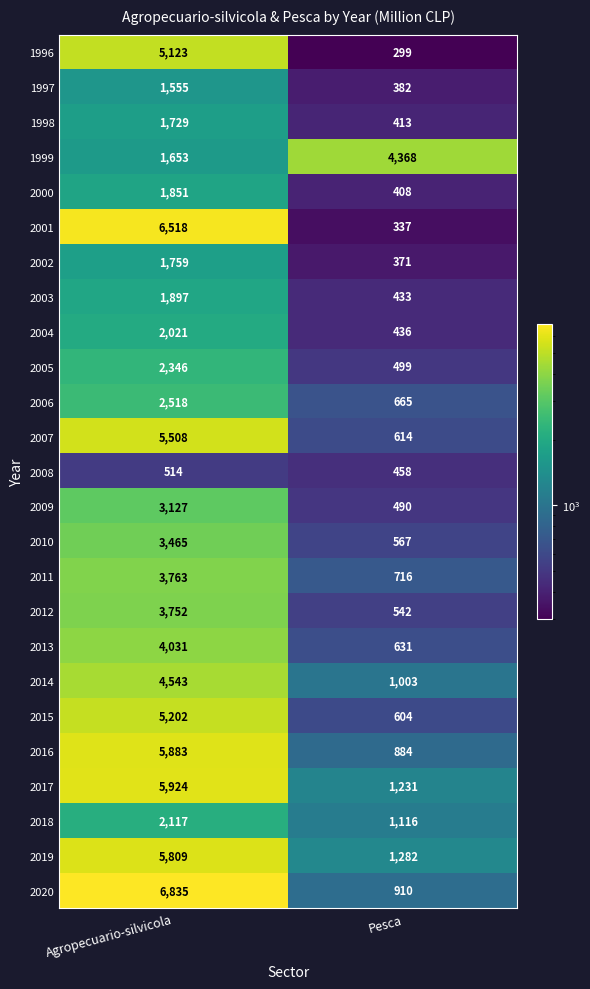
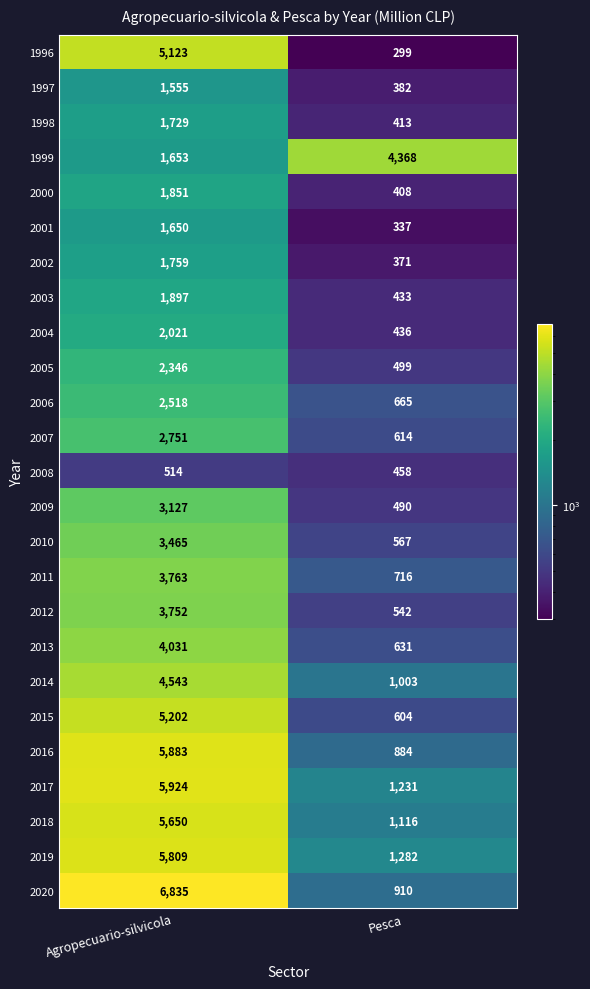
  {
    "1996": {
      "Agropecuario-silvicola": "5,123",
      "Pesca": "299"
    },
    "1997": {
      "Agropecuario-silvicola": "1,555",
      "Pesca": "382"
    },
    "1998": {
      "Agropecuario-silvicola": "1,729",
      "Pesca": "413"
    },
    "1999": {
      "Agropecuario-silvicola": "1,653",
      "Pesca": "4,368"
    },
    "2000": {
      "Agropecuario-silvicola": "1,851",
      "Pesca": "408"
    },
    "2001": {
-     "Agropecuario-silvicola": "6,518",
+     "Agropecuario-silvicola": "1,650",
      "Pesca": "337"
    },
    "2002": {
      "Agropecuario-silvicola": "1,759",
      "Pesca": "371"
    },
    "2003": {
      "Agropecuario-silvicola": "1,897",
      "Pesca": "433"
    },
    "2004": {
      "Agropecuario-silvicola": "2,021",
      "Pesca": "436"
    },
    "2005": {
      "Agropecuario-silvicola": "2,346",
      "Pesca": "499"
    },
    "2006": {
      "Agropecuario-silvicola": "2,518",
      "Pesca": "665"
    },
    "2007": {
-     "Agropecuario-silvicola": "5,508",
+     "Agropecuario-silvicola": "2,751",
      "Pesca": "614"
    },
    "2008": {
      "Agropecuario-silvicola": "514",
      "Pesca": "458"
    },
    "2009": {
      "Agropecuario-silvicola": "3,127",
      "Pesca": "490"
    },
    "2010": {
      "Agropecuario-silvicola": "3,465",
      "Pesca": "567"
    },
    "2011": {
      "Agropecuario-silvicola": "3,763",
      "Pesca": "716"
    },
    "2012": {
      "Agropecuario-silvicola": "3,752",
      "Pesca": "542"
    },
    "2013": {
      "Agropecuario-silvicola": "4,031",
      "Pesca": "631"
    },
    "2014": {
      "Agropecuario-silvicola": "4,543",
      "Pesca": "1,003"
    },
    "2015": {
      "Agropecuario-silvicola": "5,202",
      "Pesca": "604"
    },
    "2016": {
      "Agropecuario-silvicola": "5,883",
      "Pesca": "884"
    },
    "2017": {
      "Agropecuario-silvicola": "5,924",
      "Pesca": "1,231"
    },
    "2018": {
-     "Agropecuario-silvicola": "2,117",
+     "Agropecuario-silvicola": "5,650",
      "Pesca": "1,116"
    },
    "2019": {
      "Agropecuario-silvicola": "5,809",
      "Pesca": "1,282"
    },
    "2020": {
      "Agropecuario-silvicola": "6,835",
      "Pesca": "910"
    }
  }
